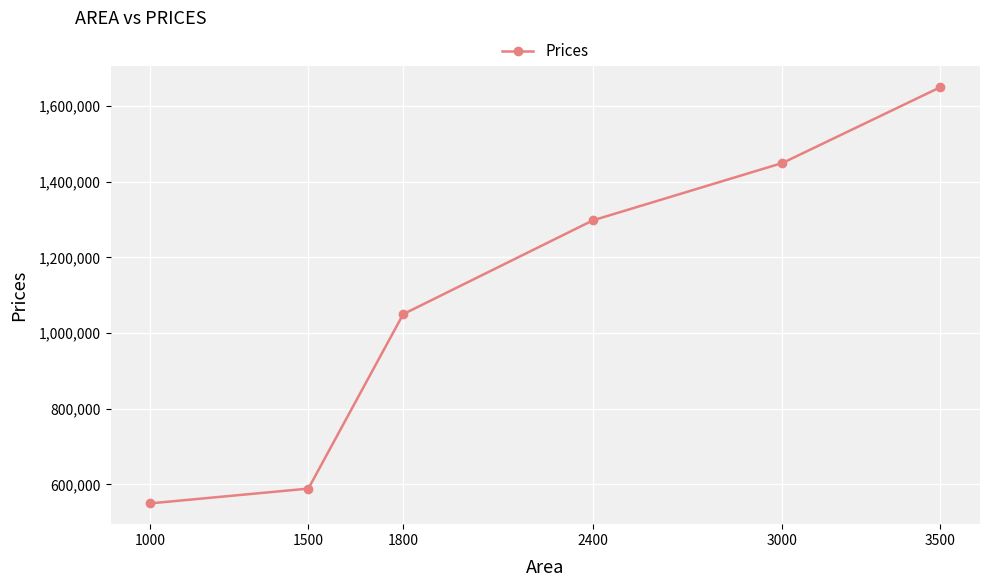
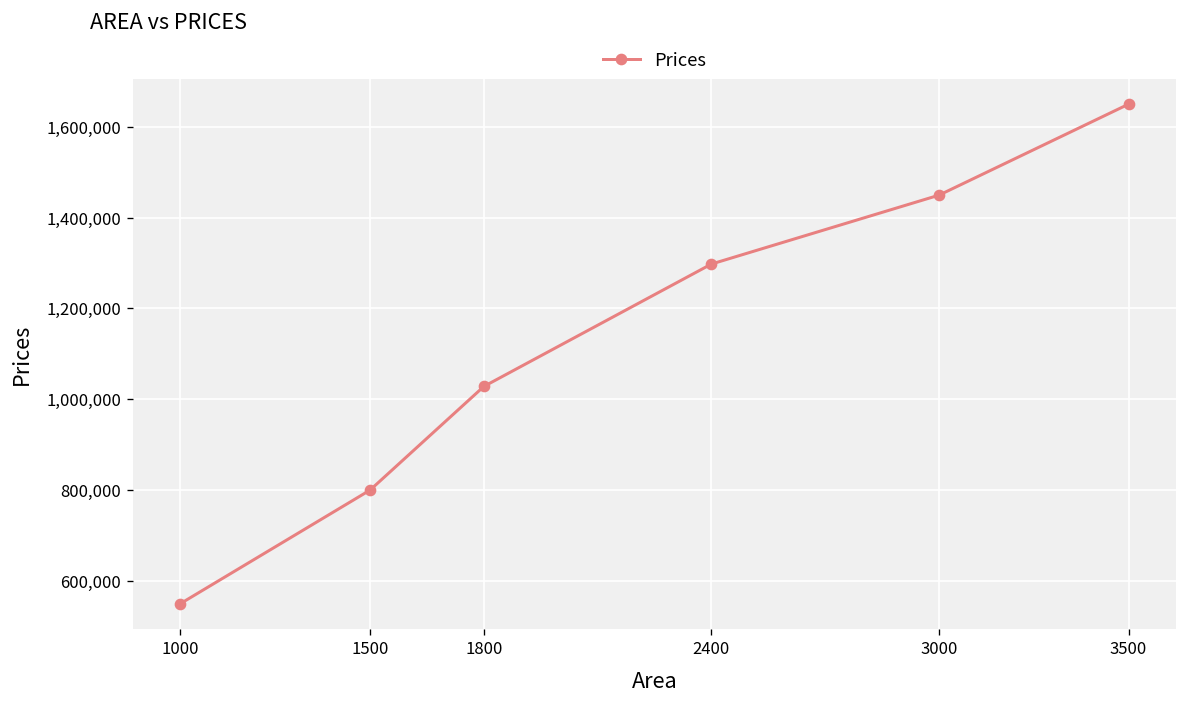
  {
    "1000": "550,000",
-   "1500": "590,000",
-   "1800": "1,050,000",
+   "1500": "800,000",
+   "1800": "1,030,000",
    "2400": "1,300,000",
    "3000": "1,450,000",
    "3500": "1,650,000"
  }
